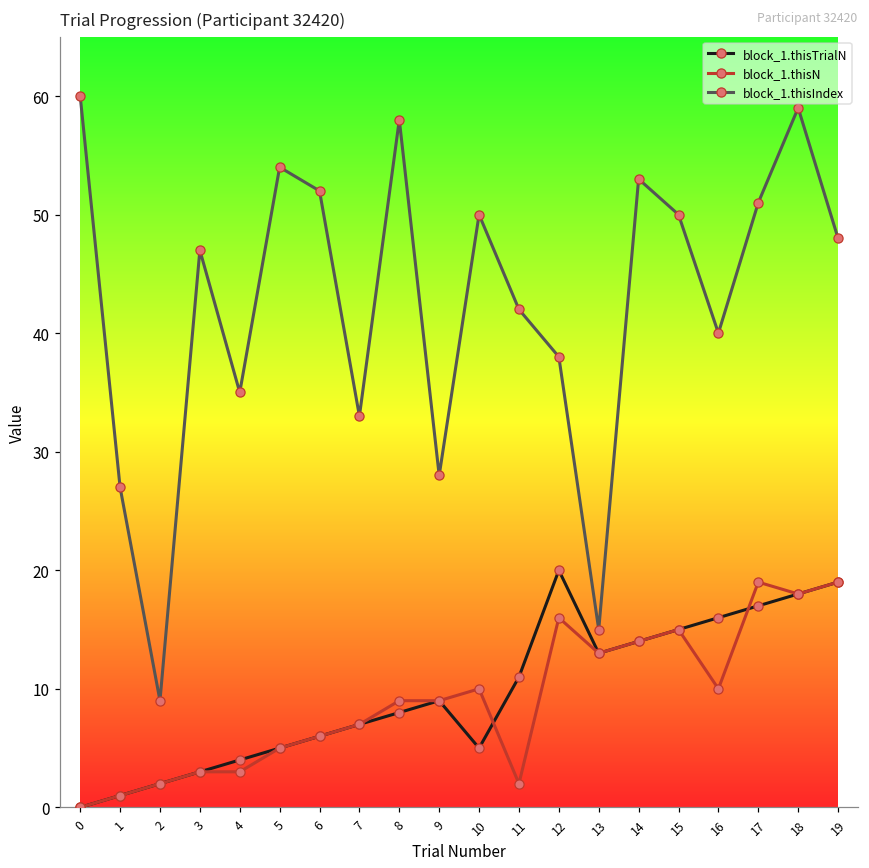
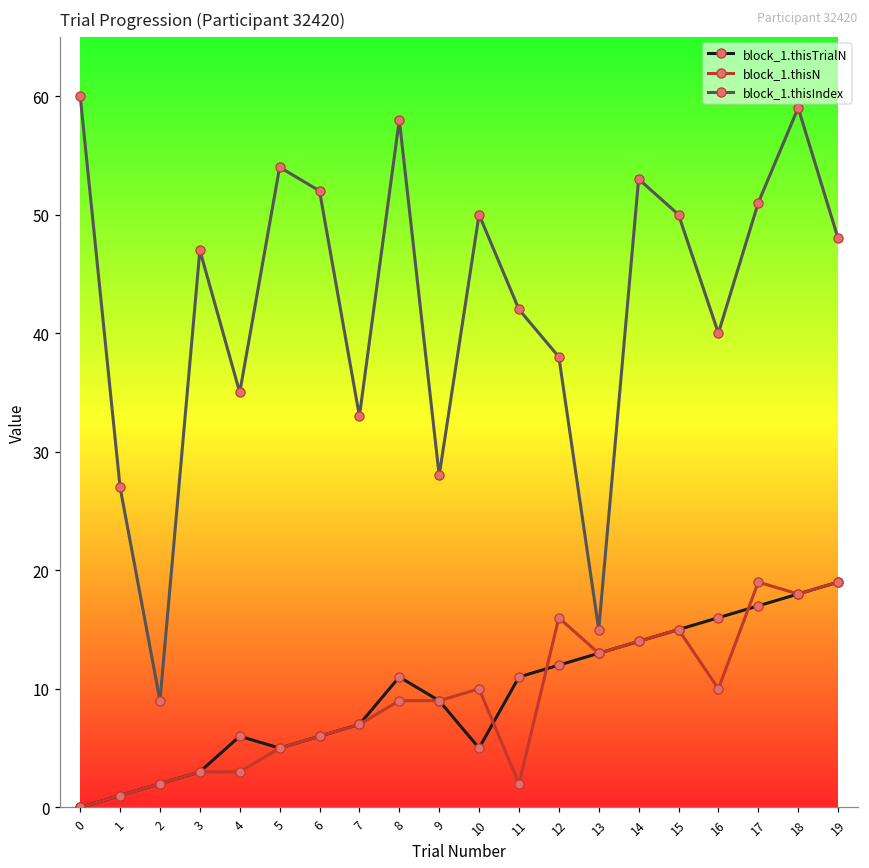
  {
    "block_1.thisTrialN": {
-     "4": 4,
-     "8": 8,
+     "4": 6,
+     "8": 11,
      "10": 5,
      "11": 11,
-     "12": 20,
+     "12": 12,
      "16": 16,
      "17": 17
    },
    "block_1.thisN": {
      "4": 3,
      "8": 9,
      "10": 10,
      "11": 2,
      "12": 16,
      "16": 10,
      "17": 19
    },
    "block_1.thisIndex": {
      "0": 60,
      "1": 27,
      "2": 9,
      "3": 47,
      "4": 35,
      "5": 54,
      "6": 52,
      "7": 33,
      "8": 58,
      "9": 28,
      "10": 50,
      "11": 42,
      "12": 38,
      "13": 15,
      "14": 53,
      "15": 50,
      "16": 40,
      "17": 51,
      "18": 59,
      "19": 48
    }
  }
